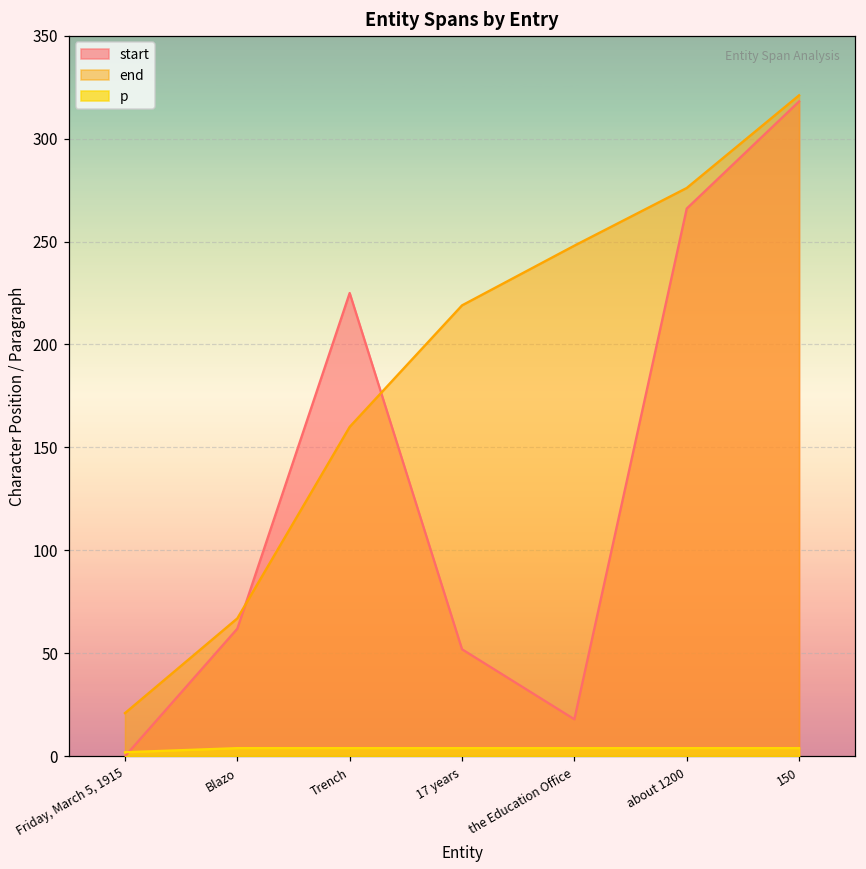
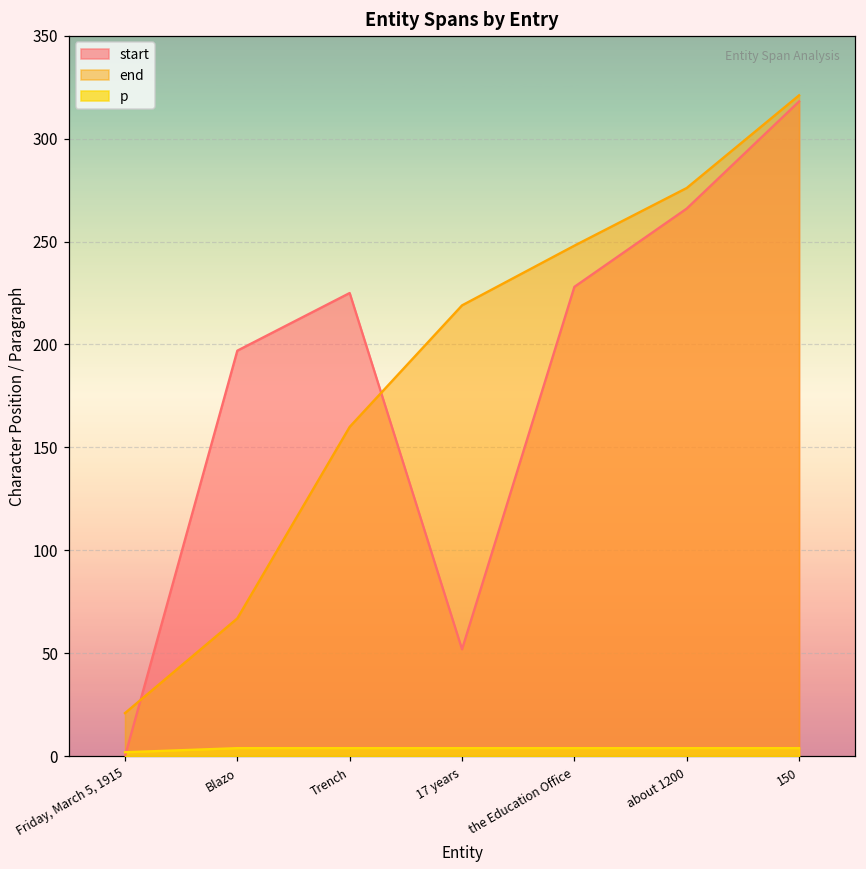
  {
    "start": {
      "Friday, March 5, 1915": 0,
-     "Blazo": 62,
+     "Blazo": 197,
      "Trench": 225,
      "17 years": 52,
-     "the Education Office": 18,
+     "the Education Office": 228,
      "about 1200": 266,
      "150": 318
    }
  }
